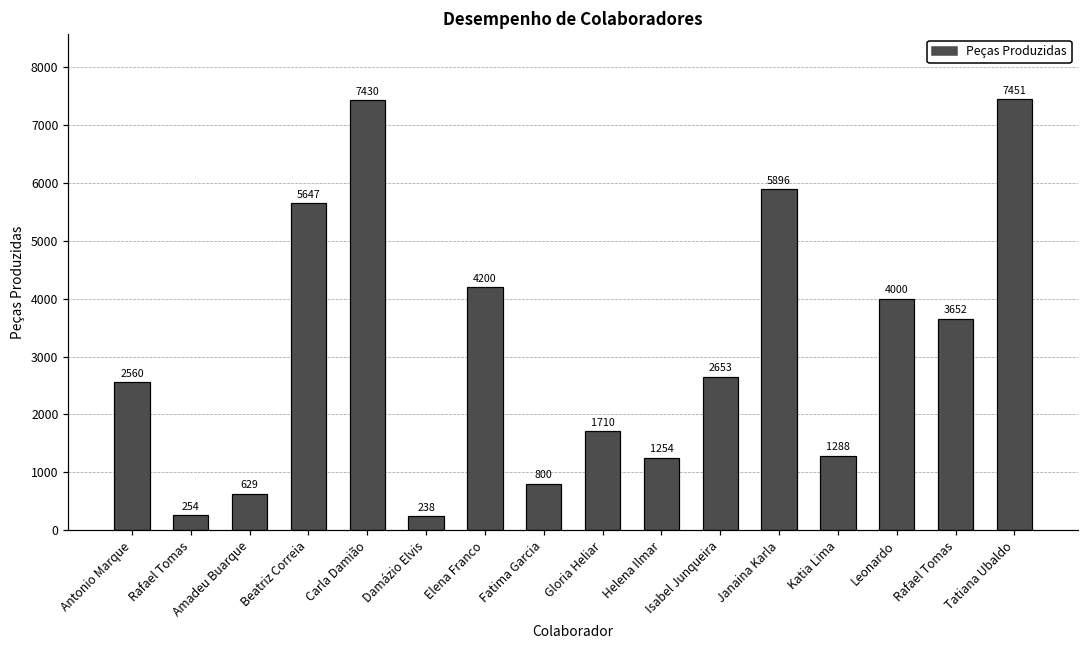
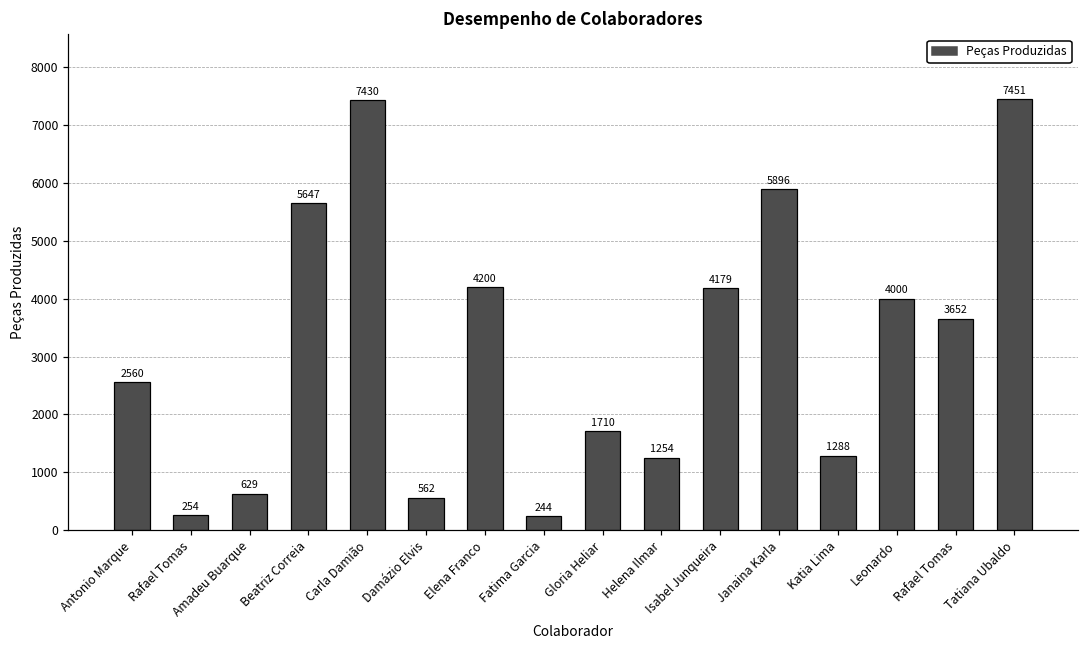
  {
    "Antonio Marque": 2560,
    "Amadeu Buarque": 629,
    "Beatriz Correia": 5647,
    "Carla Damião": 7430,
-   "Damázio Elvis": 238,
+   "Damázio Elvis": 562,
    "Elena Franco": 4200,
-   "Fatima Garcia": 800,
+   "Fatima Garcia": 244,
    "Gloria Heliar": 1710,
    "Helena Ilmar": 1254,
-   "Isabel Junqueira": 2653,
+   "Isabel Junqueira": 4179,
    "Janaina Karla": 5896,
    "Katia Lima": 1288,
    "Leonardo": 4000,
    "Tatiana Ubaldo": 7451
  }
